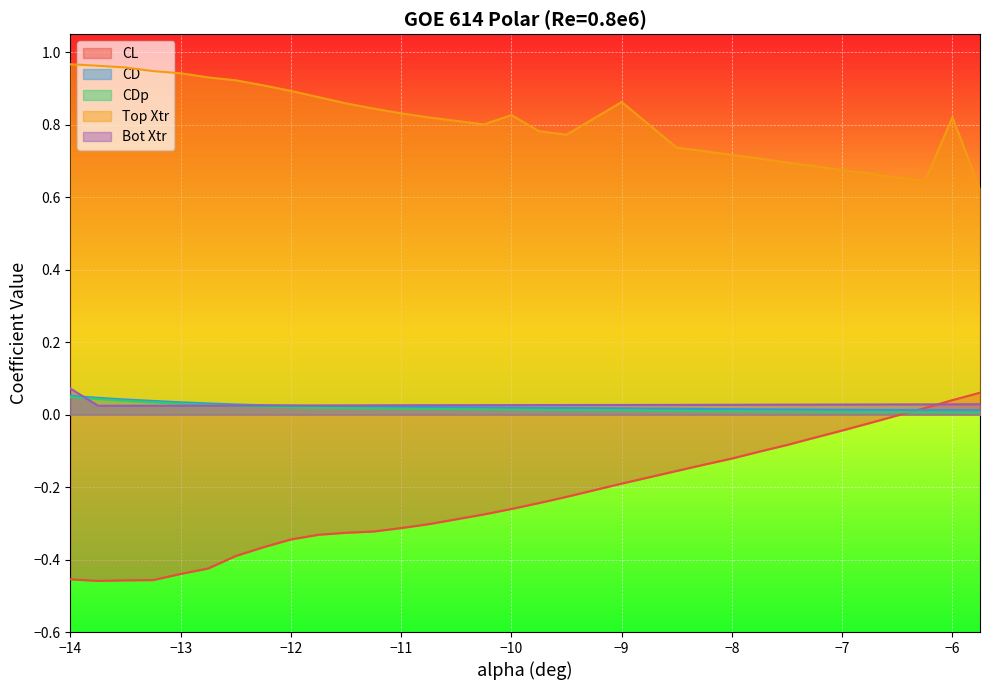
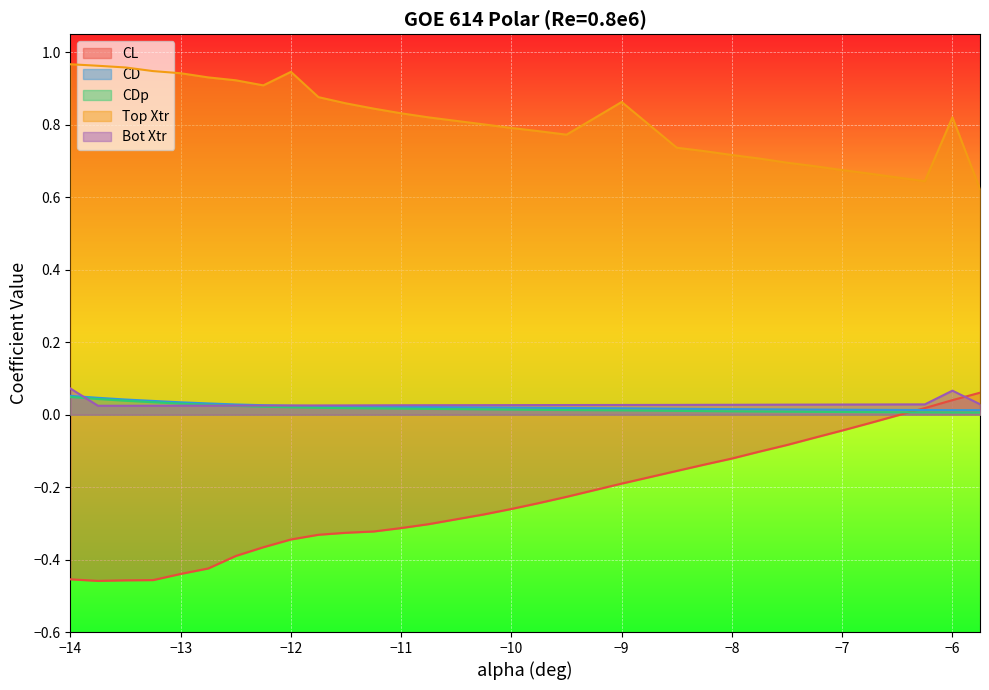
  {
    "Top Xtr": {
      "−14": 0.97,
      "−13": 0.94,
-     "−12": 0.89,
+     "−12": 0.95,
      "−11": 0.83,
-     "−10": 0.83,
+     "−10": 0.79,
      "−9": 0.86,
      "−8": 0.72,
      "−7": 0.67,
      "−6": 0.82
    },
    "Bot Xtr": {
      "−14": 0.07,
      "−10": 0.03,
      "−9": 0.03,
      "−8": 0.03,
      "−7": 0.03,
-     "−6": 0.03
+     "−6": 0.07
    }
  }
